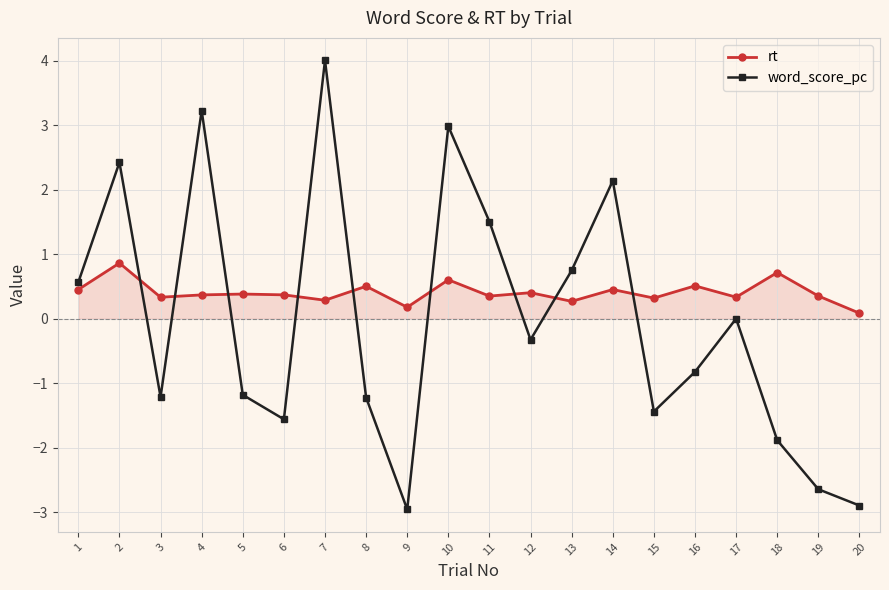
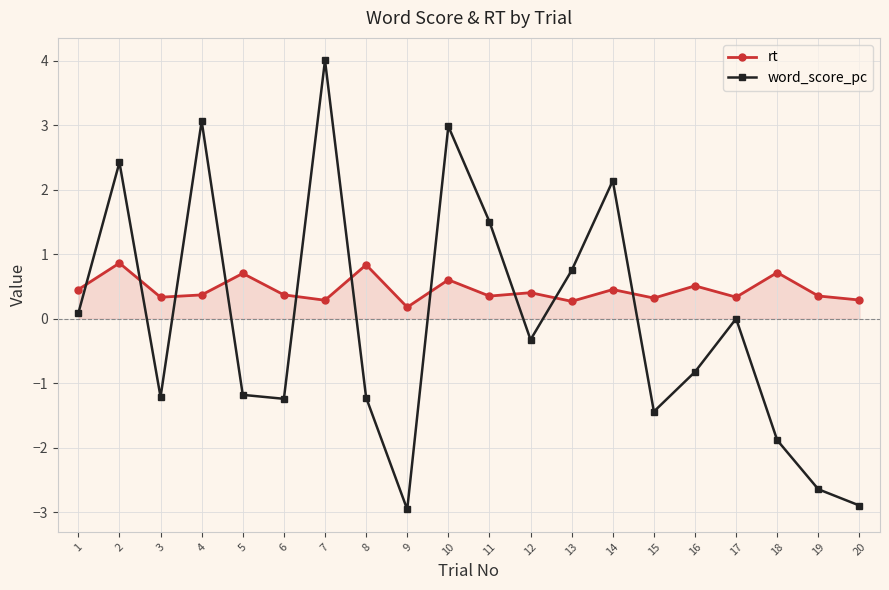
  {
    "rt": {
      "1": 0.5,
      "2": 0.9,
      "3": 0.3,
      "4": 0.4,
-     "5": 0.4,
+     "5": 0.7,
      "6": 0.4,
      "7": 0.3,
-     "8": 0.5,
+     "8": 0.8,
      "9": 0.2,
      "10": 0.6,
      "11": 0.4,
      "12": 0.4,
      "13": 0.3,
      "14": 0.5,
      "15": 0.3,
      "16": 0.5,
      "17": 0.3,
      "18": 0.7,
      "19": 0.4,
-     "20": 0.1
+     "20": 0.3
    },
    "word_score_pc": {
-     "1": 0.6,
+     "1": 0.1,
      "2": 2.4,
      "3": -1.2,
-     "4": 3.2,
+     "4": 3.1,
      "5": -1.2,
-     "6": -1.6,
+     "6": -1.2,
      "7": 4.0,
      "8": -1.2,
      "9": -3.0,
      "10": 3.0,
      "11": 1.5,
      "12": -0.3,
      "13": 0.7,
      "14": 2.1,
      "15": -1.4,
      "16": -0.8,
      "17": 0.0,
      "18": -1.9,
      "19": -2.6,
      "20": -2.9
    }
  }
